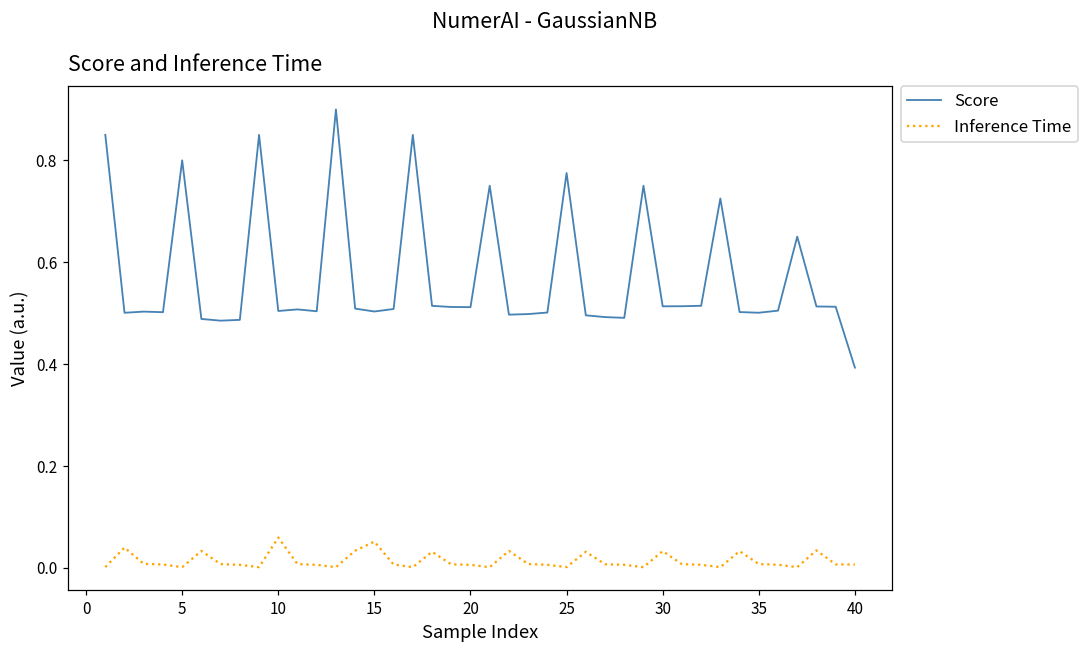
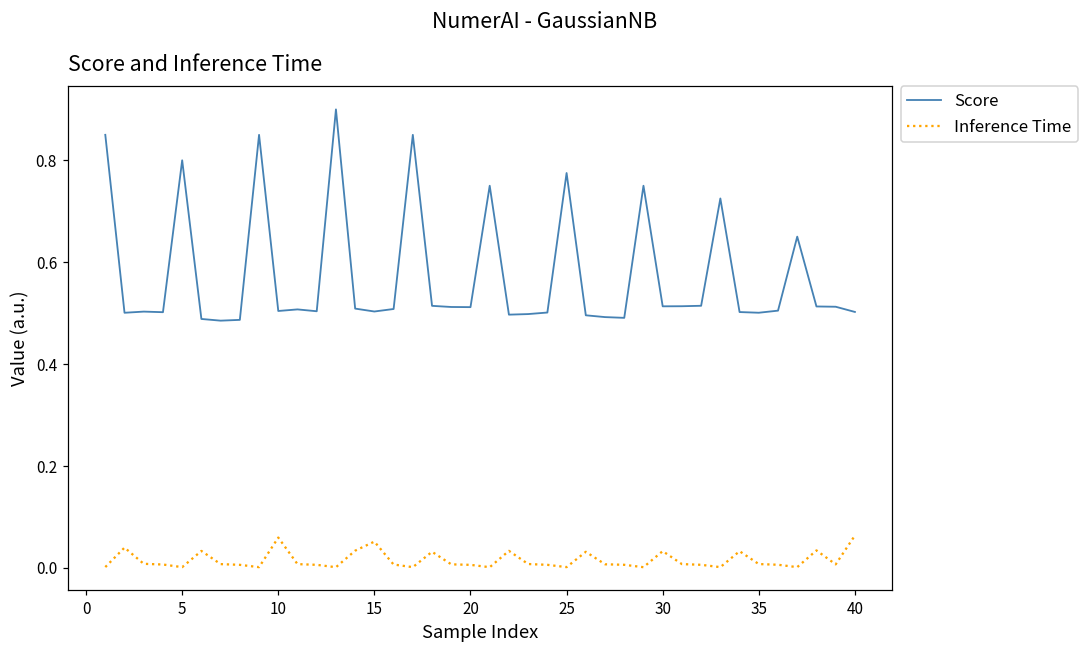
  {
    "Score": {
      "5": 0.80,
      "10": 0.50,
      "15": 0.50,
      "20": 0.51,
      "25": 0.78,
      "30": 0.51,
      "35": 0.50,
-     "40": 0.39
+     "40": 0.50
    },
    "Inference Time": {
      "5": 0.00,
      "10": 0.06,
      "15": 0.05,
      "20": 0.01,
      "25": 0.00,
      "30": 0.03,
      "35": 0.01,
-     "40": 0.01
+     "40": 0.06
    }
  }
